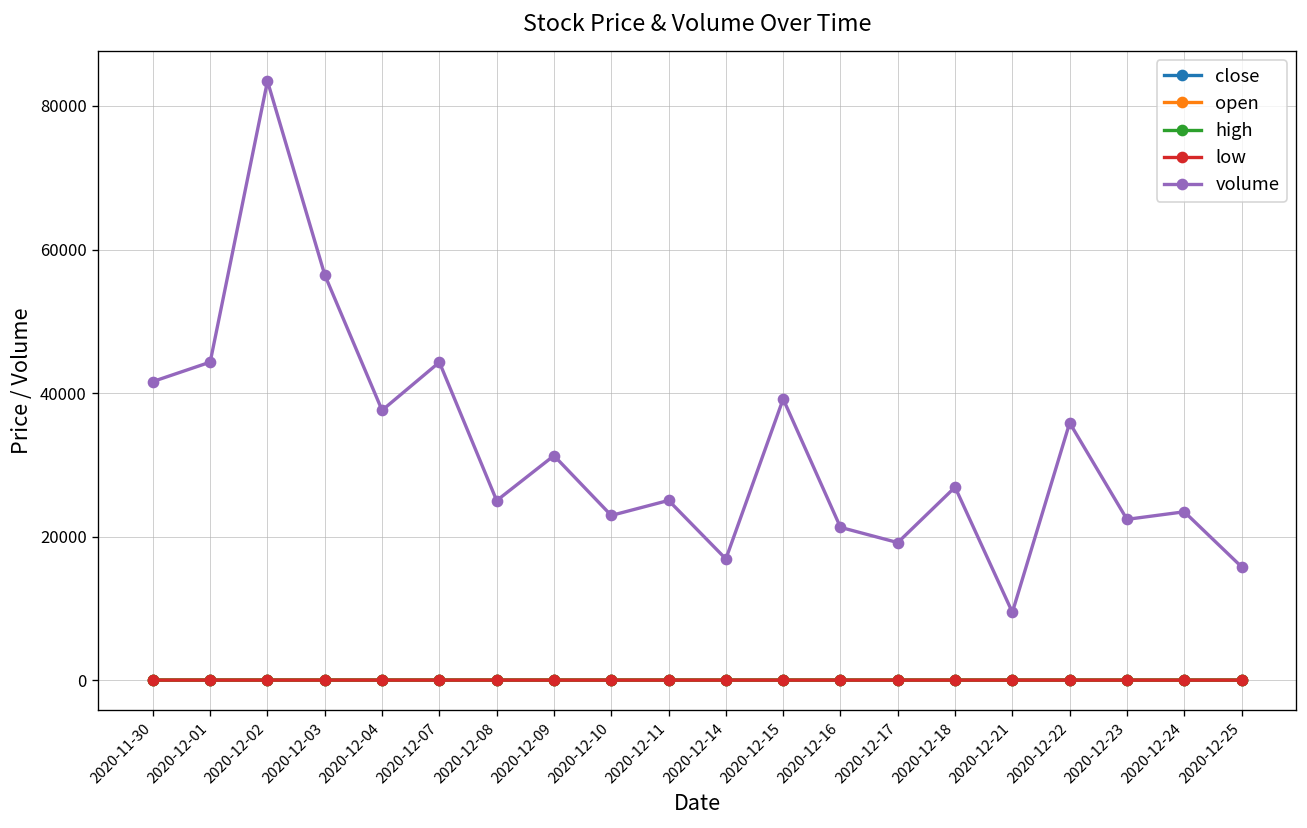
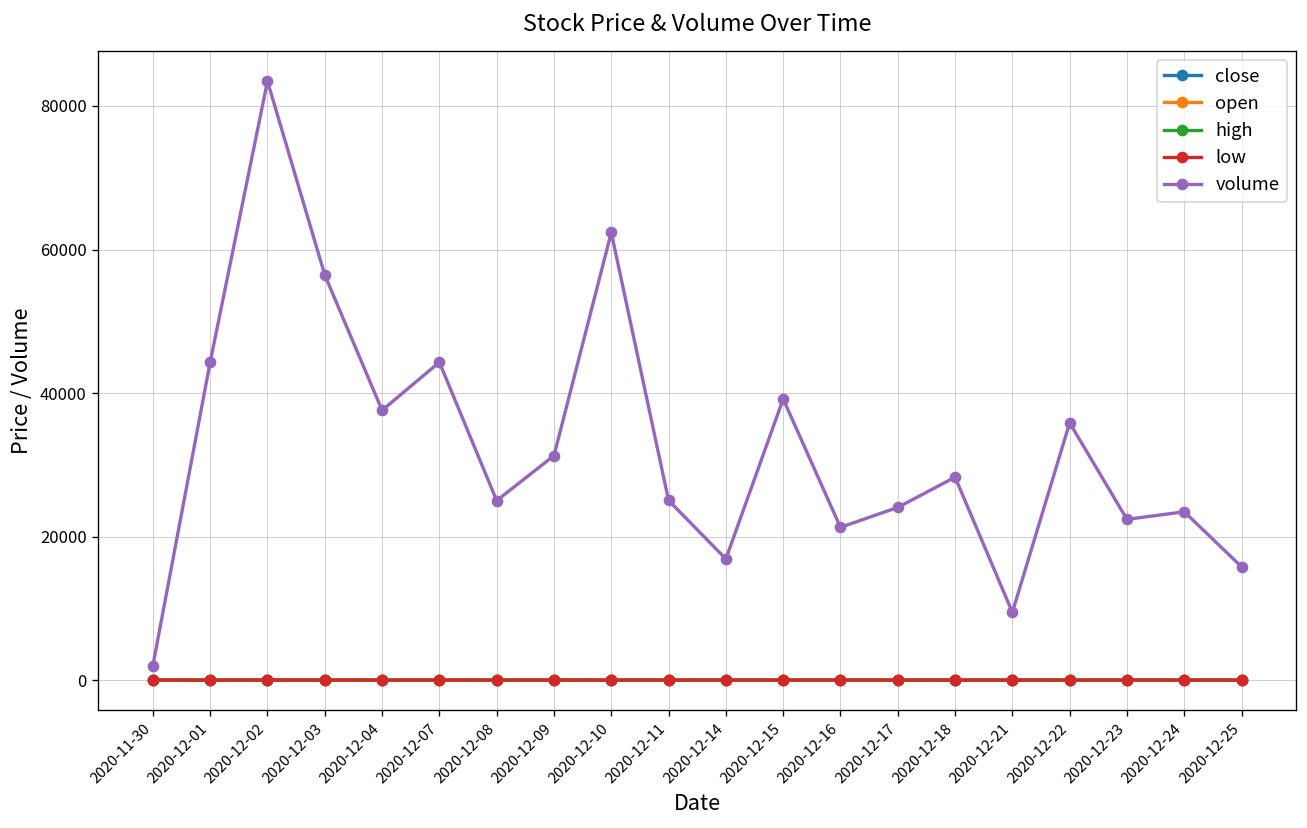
  {
    "low": {
      "2020-11-30": 0,
      "2020-12-01": 0,
      "2020-12-02": 0,
      "2020-12-03": 0,
      "2020-12-04": 0,
      "2020-12-07": 0,
      "2020-12-08": 0,
      "2020-12-09": 0,
      "2020-12-10": 0,
      "2020-12-11": 0,
      "2020-12-14": 0,
      "2020-12-15": 0,
      "2020-12-16": 0,
      "2020-12-17": 0,
      "2020-12-18": 0,
      "2020-12-21": 0,
      "2020-12-22": 0,
      "2020-12-23": 0,
      "2020-12-24": 0,
      "2020-12-25": 0
    },
    "volume": {
-     "2020-11-30": 42000,
+     "2020-11-30": 2000,
      "2020-12-01": 44000,
      "2020-12-02": 83000,
      "2020-12-03": 56000,
      "2020-12-04": 38000,
      "2020-12-07": 44000,
      "2020-12-08": 25000,
      "2020-12-09": 31000,
-     "2020-12-10": 23000,
+     "2020-12-10": 62000,
      "2020-12-11": 25000,
      "2020-12-14": 17000,
      "2020-12-15": 39000,
      "2020-12-16": 21000,
-     "2020-12-17": 19000,
-     "2020-12-18": 27000,
+     "2020-12-17": 24000,
+     "2020-12-18": 28000,
      "2020-12-21": 9000,
      "2020-12-22": 36000,
      "2020-12-23": 22000,
      "2020-12-24": 23000,
      "2020-12-25": 16000
    }
  }
